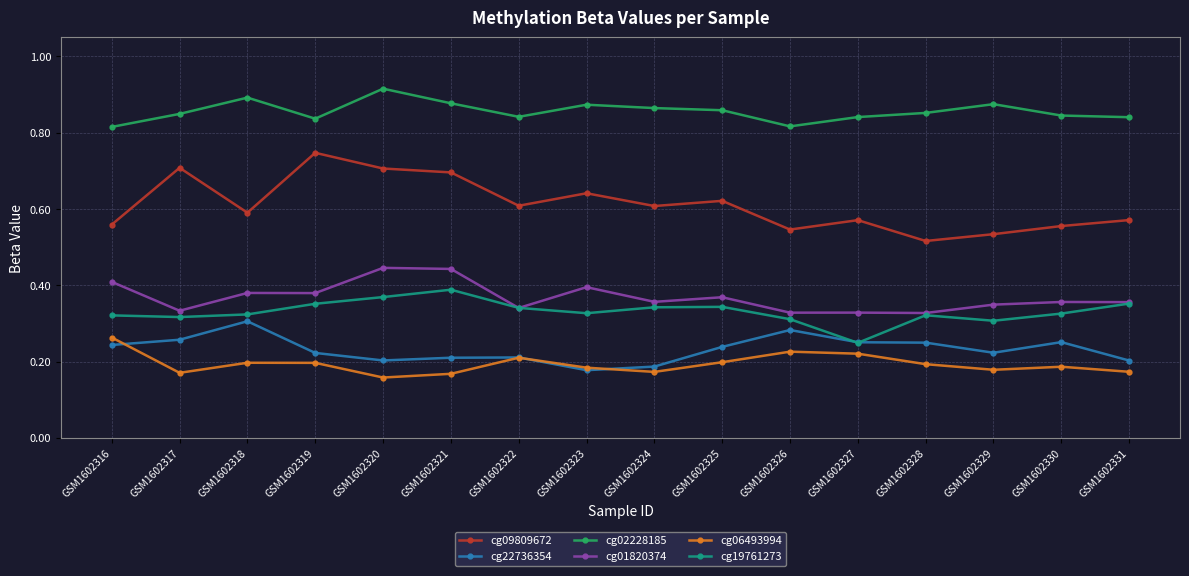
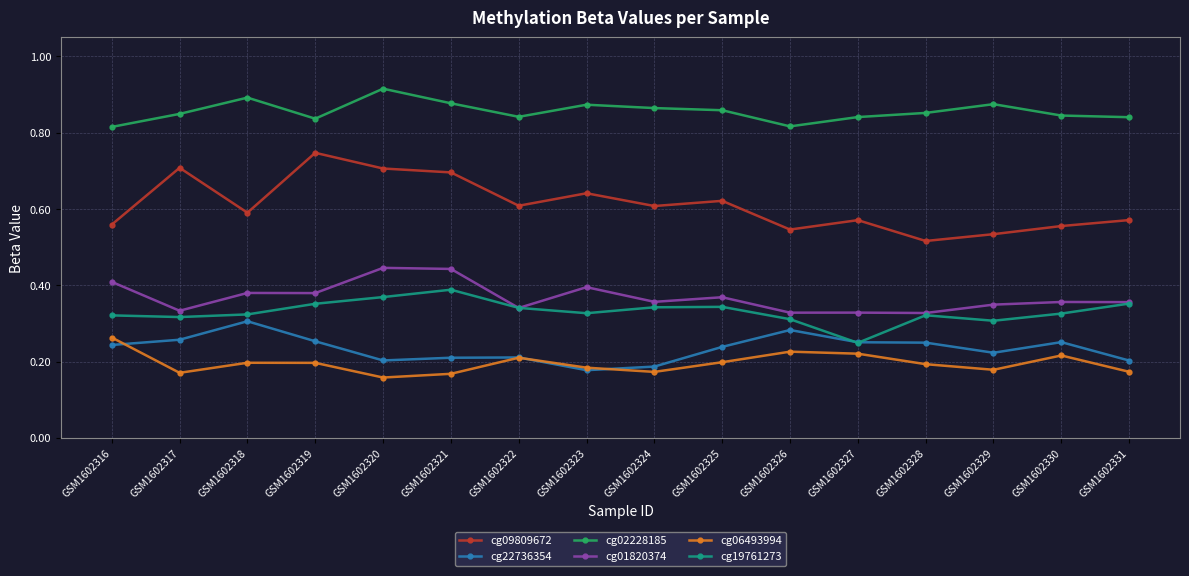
  {
    "cg09809672": {
      "GSM1602316": 0.56,
      "GSM1602317": 0.71,
      "GSM1602318": 0.59,
      "GSM1602319": 0.75,
      "GSM1602320": 0.71,
      "GSM1602321": 0.70,
      "GSM1602322": 0.61,
      "GSM1602323": 0.64,
      "GSM1602324": 0.61,
      "GSM1602325": 0.62,
      "GSM1602326": 0.55,
      "GSM1602327": 0.57,
      "GSM1602328": 0.52,
      "GSM1602329": 0.53,
      "GSM1602330": 0.56,
      "GSM1602331": 0.57
    },
    "cg22736354": {
      "GSM1602316": 0.24,
      "GSM1602317": 0.26,
      "GSM1602318": 0.31,
-     "GSM1602319": 0.22,
+     "GSM1602319": 0.25,
      "GSM1602320": 0.20,
      "GSM1602321": 0.21,
      "GSM1602324": 0.19,
      "GSM1602325": 0.24,
      "GSM1602326": 0.28,
      "GSM1602328": 0.25,
      "GSM1602329": 0.22,
      "GSM1602330": 0.25,
      "GSM1602331": 0.20
    },
    "cg01820374": {
      "GSM1602316": 0.41,
      "GSM1602317": 0.33,
      "GSM1602318": 0.38,
      "GSM1602319": 0.38,
      "GSM1602320": 0.45,
      "GSM1602321": 0.44,
      "GSM1602323": 0.40,
      "GSM1602324": 0.36,
      "GSM1602325": 0.37,
      "GSM1602326": 0.33,
      "GSM1602327": 0.33,
      "GSM1602329": 0.35,
      "GSM1602330": 0.36
    },
    "cg06493994": {
      "GSM1602316": 0.26,
      "GSM1602317": 0.17,
      "GSM1602318": 0.20,
      "GSM1602319": 0.20,
      "GSM1602320": 0.16,
      "GSM1602321": 0.17,
      "GSM1602324": 0.17,
      "GSM1602325": 0.20,
      "GSM1602326": 0.23,
      "GSM1602327": 0.22,
      "GSM1602328": 0.19,
      "GSM1602329": 0.18,
-     "GSM1602330": 0.19,
+     "GSM1602330": 0.22,
      "GSM1602331": 0.17
    }
  }
